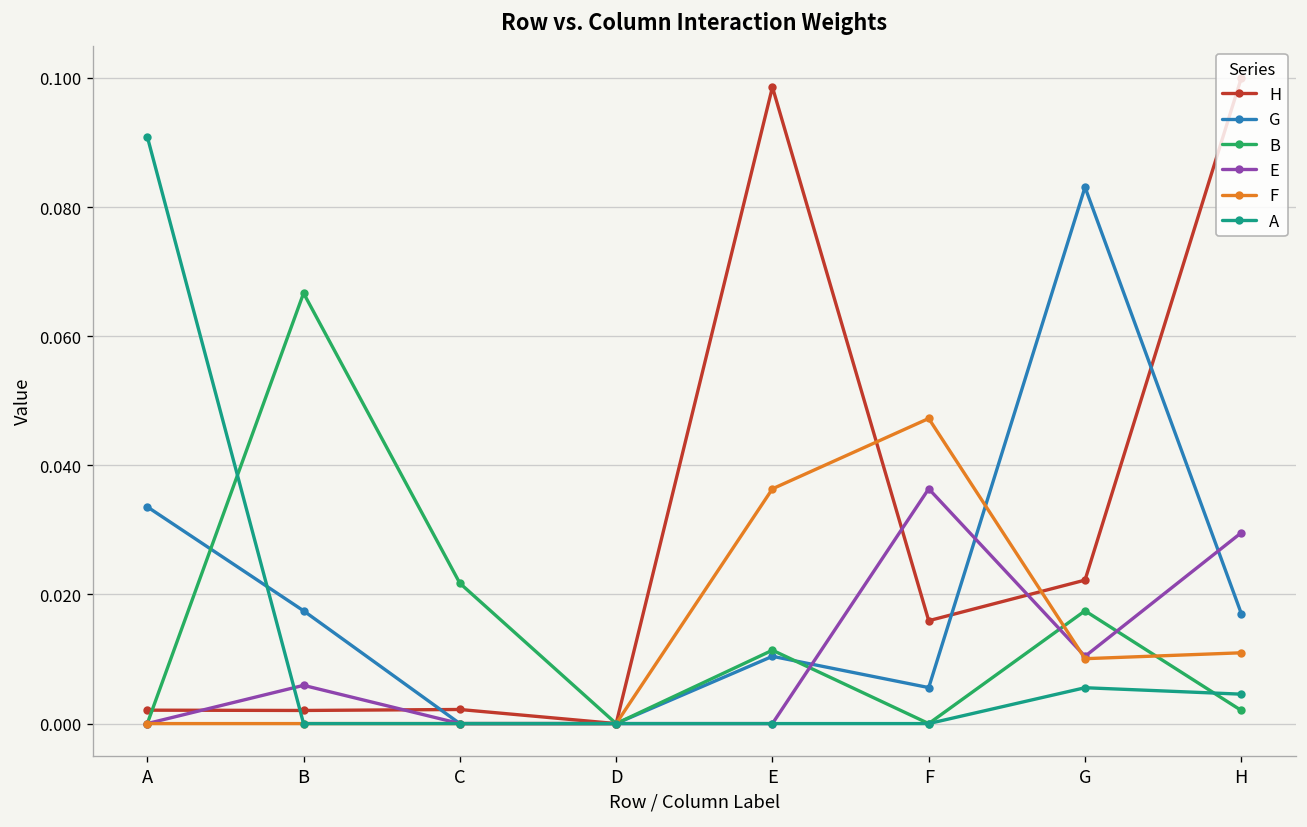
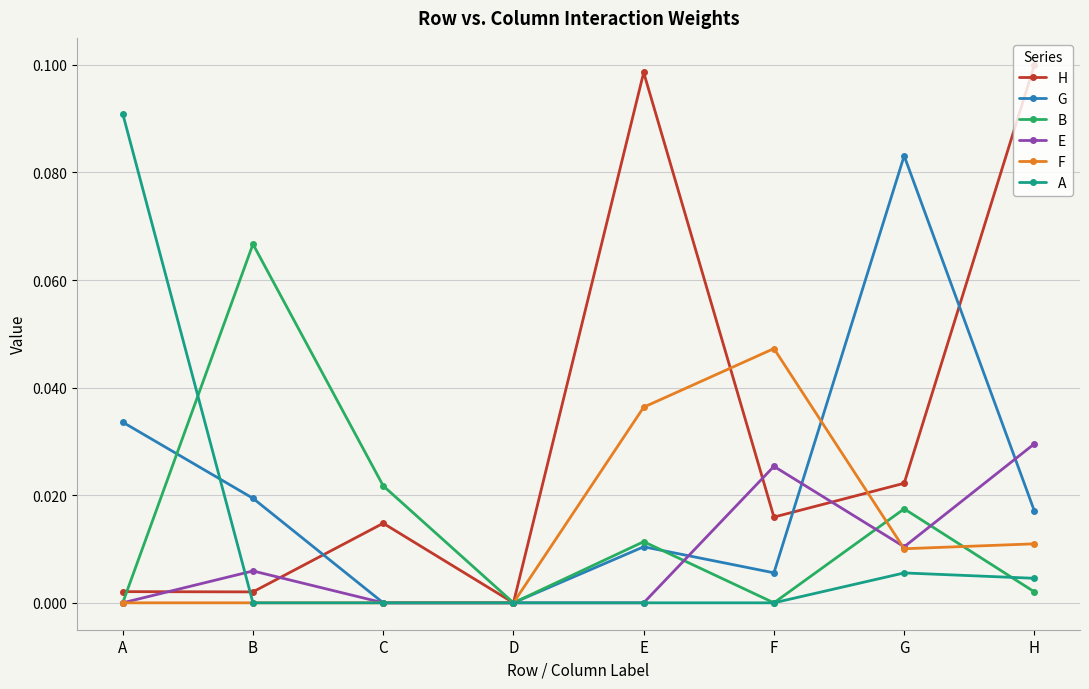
  {
    "H": {
      "A": 0.002,
      "B": 0.002,
-     "C": 0.002,
+     "C": 0.015,
      "E": 0.099,
      "F": 0.016,
      "G": 0.022
    },
    "G": {
      "A": 0.034,
-     "B": 0.017,
+     "B": 0.019,
      "E": 0.010,
      "F": 0.006,
      "G": 0.083,
      "H": 0.017
    },
    "E": {
      "B": 0.006,
-     "F": 0.036,
+     "F": 0.025,
      "H": 0.030
    },
    "F": {
      "E": 0.036,
      "F": 0.047,
      "H": 0.011
    }
  }
